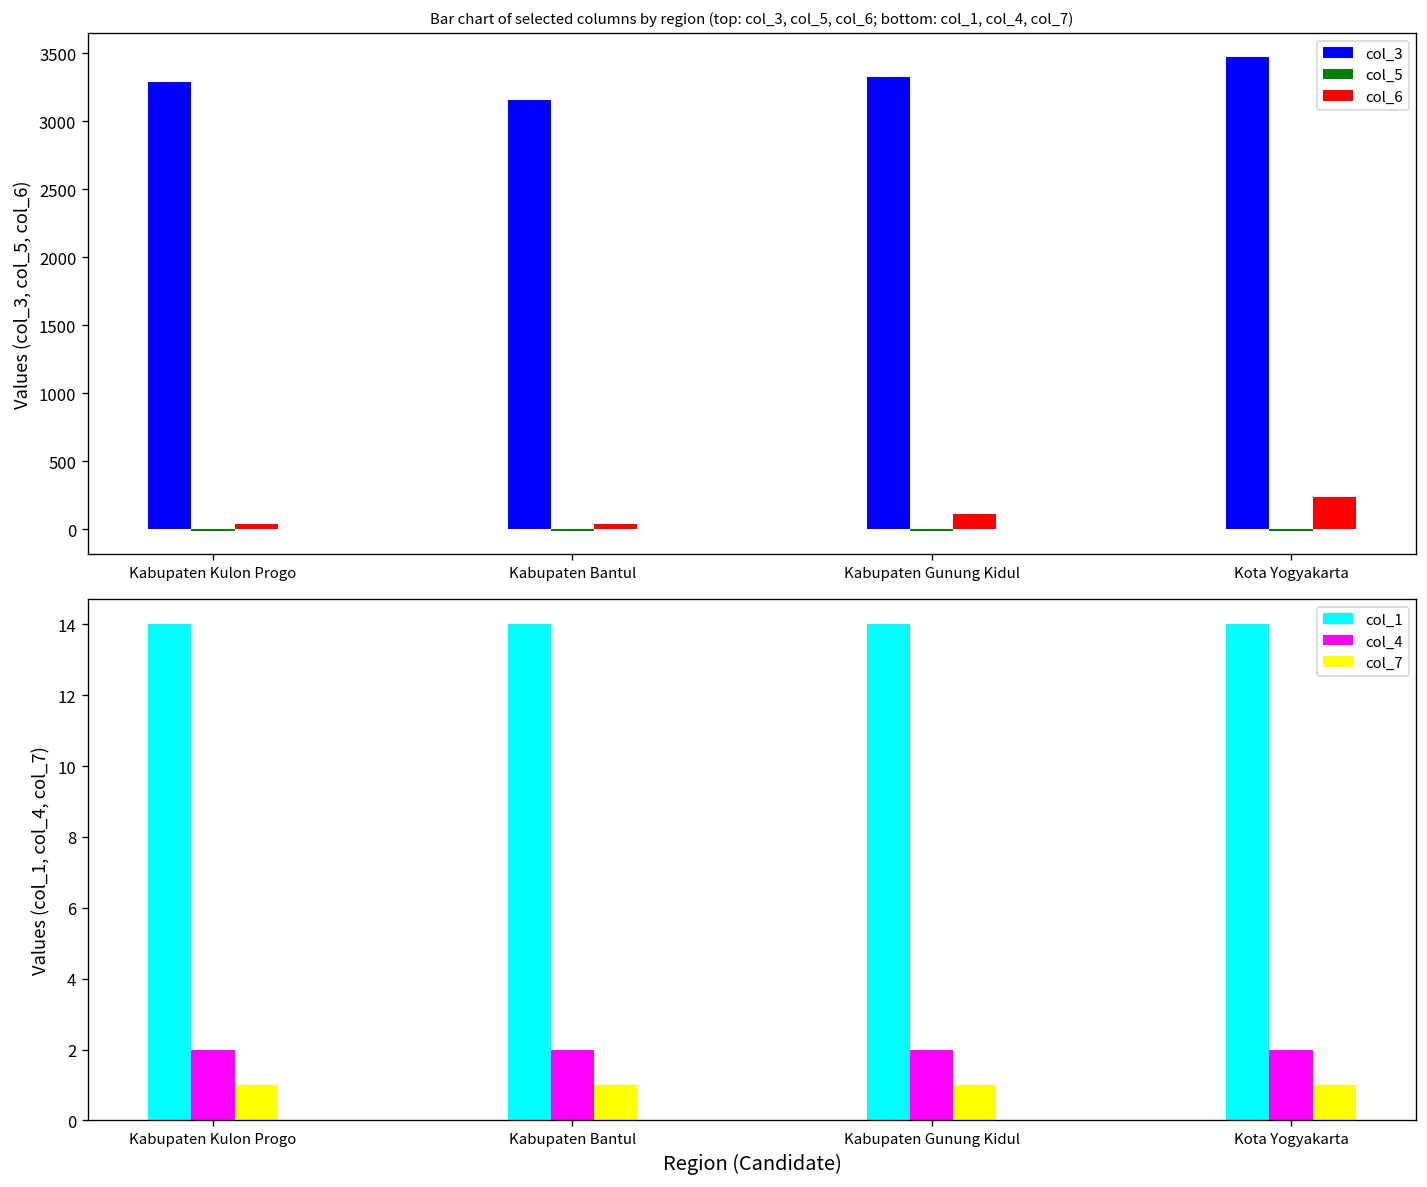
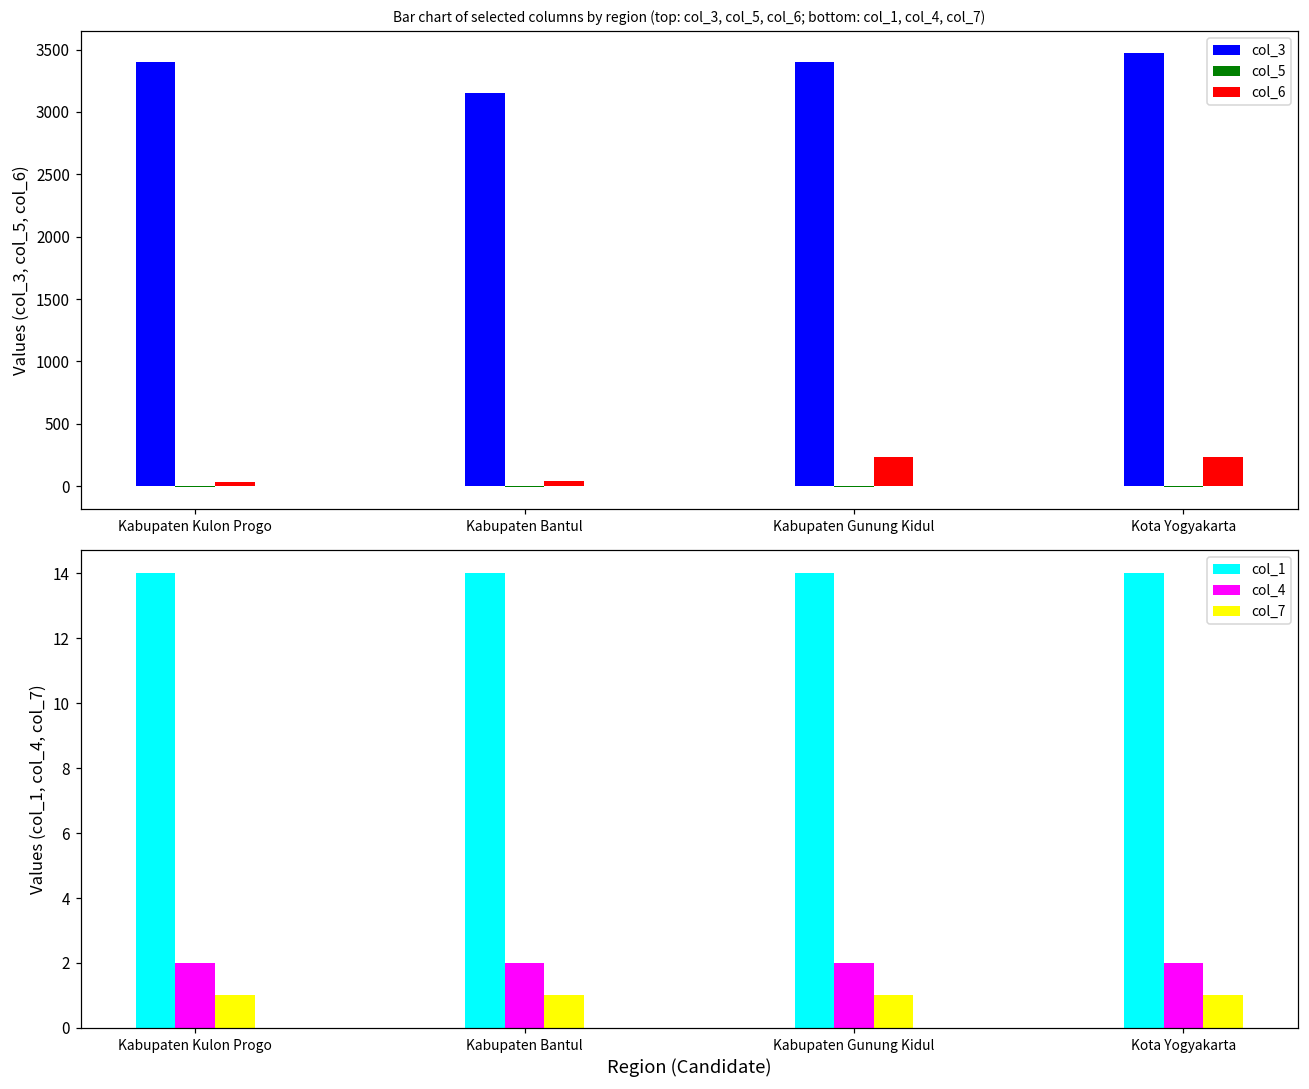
  {
    "Bar chart of selected columns by region (top: col_3, col_5, col_6; bottom: col_1, col_4, col_7)": {
      "col_3": {
-       "Kabupaten Kulon Progo": 3290,
+       "Kabupaten Kulon Progo": 3400,
        "Kabupaten Bantul": 3160,
-       "Kabupaten Gunung Kidul": 3320,
+       "Kabupaten Gunung Kidul": 3400,
        "Kota Yogyakarta": 3470
      },
      "col_6": {
        "Kabupaten Kulon Progo": 40,
        "Kabupaten Bantul": 40,
-       "Kabupaten Gunung Kidul": 110,
+       "Kabupaten Gunung Kidul": 230,
        "Kota Yogyakarta": 240
      }
    }
  }
